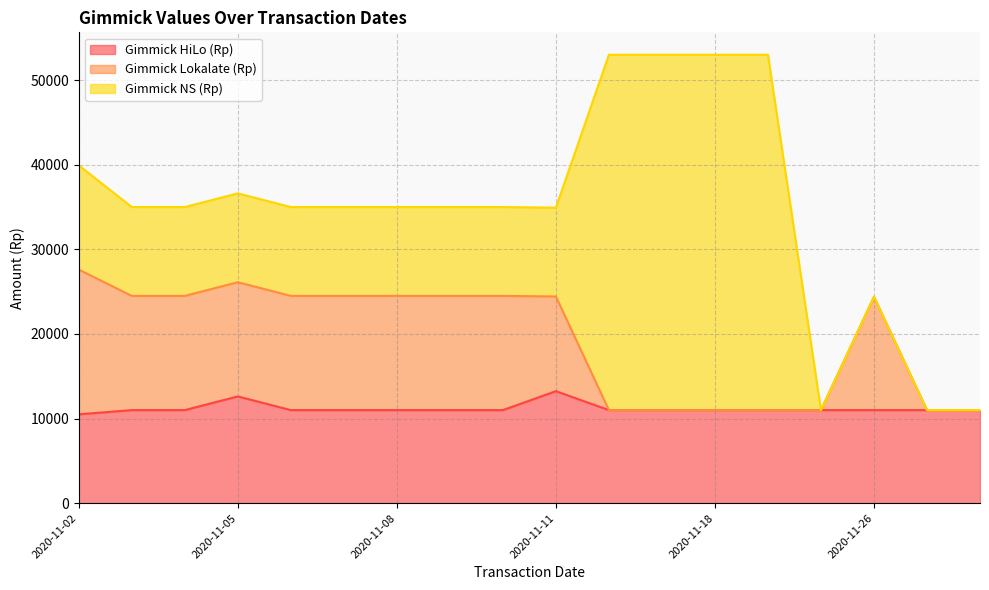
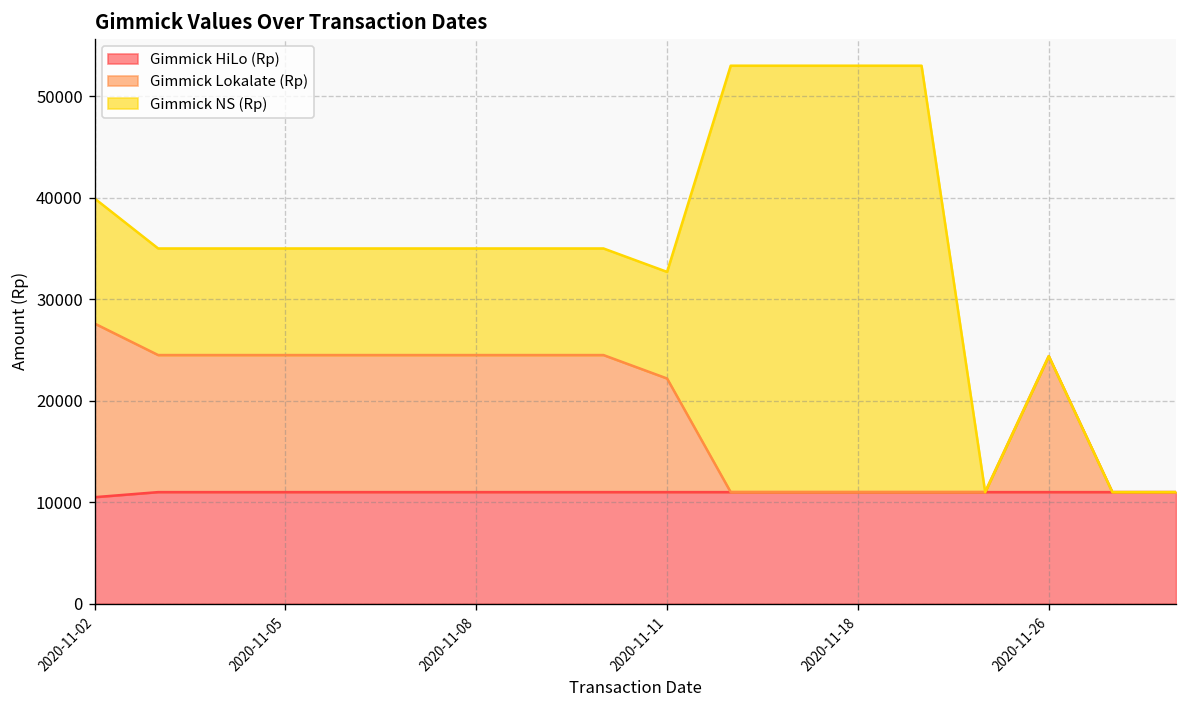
  {
    "Gimmick HiLo (Rp)": {
      "2020-11-02": 11000,
-     "2020-11-05": 13000,
+     "2020-11-05": 11000,
      "2020-11-08": 11000,
-     "2020-11-11": 13000,
+     "2020-11-11": 11000,
      "2020-11-26": 11000
    },
    "Gimmick Lokalate (Rp)": {
      "2020-11-02": 17000,
      "2020-11-05": 14000,
      "2020-11-08": 14000,
      "2020-11-11": 11000
    },
    "Gimmick NS (Rp)": {
      "2020-11-02": 12000,
      "2020-11-05": 11000,
      "2020-11-08": 11000,
      "2020-11-11": 11000,
      "2020-11-18": 42000
    }
  }
